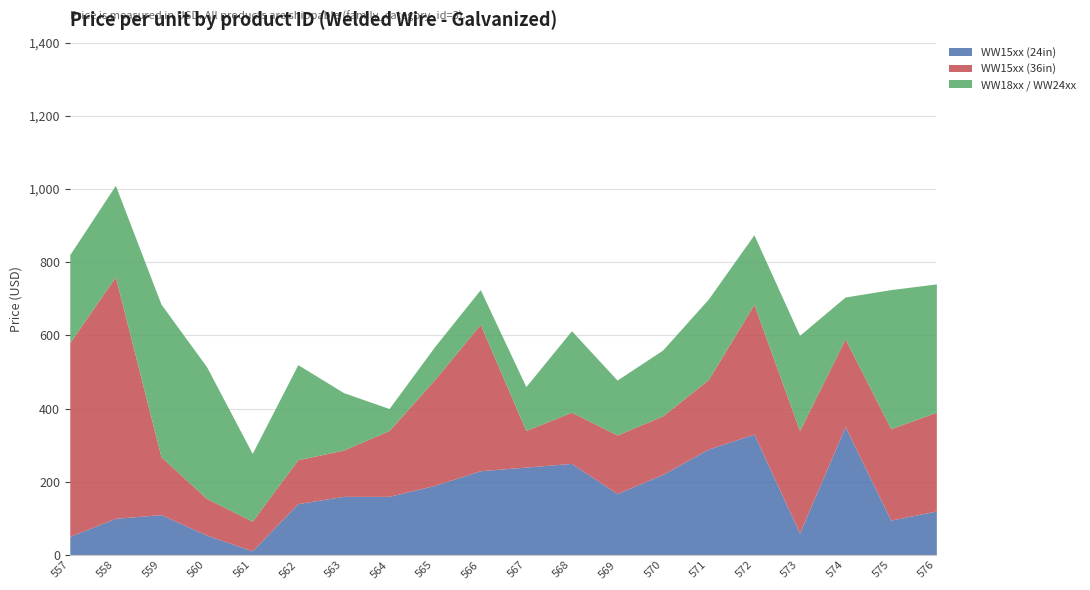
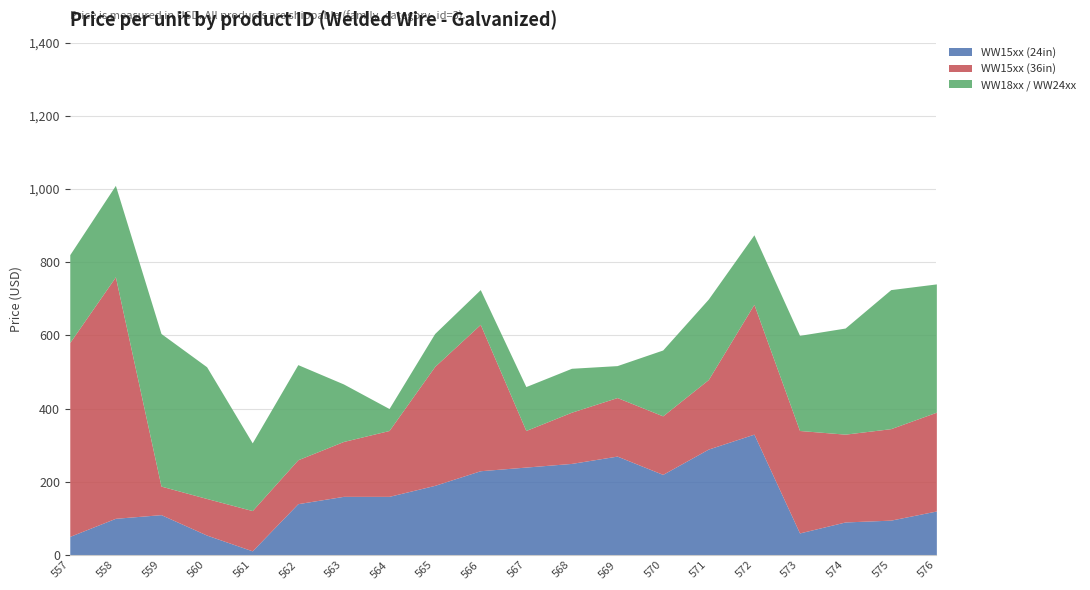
  {
    "WW15xx (24in)": {
      "557": 50,
      "558": 100,
      "559": 110,
      "560": 50,
      "561": 10,
      "562": 140,
      "563": 160,
      "564": 160,
      "565": 190,
      "566": 230,
      "567": 240,
      "568": 250,
-     "569": 170,
+     "569": 270,
      "570": 220,
      "571": 290,
      "572": 330,
      "573": 60,
-     "574": 350,
+     "574": 90,
      "575": 100,
      "576": 120
    },
    "WW15xx (36in)": {
      "557": 530,
      "558": 660,
-     "559": 160,
+     "559": 80,
      "560": 100,
-     "561": 80,
+     "561": 110,
      "562": 120,
-     "563": 130,
+     "563": 150,
      "564": 180,
-     "565": 290,
+     "565": 330,
      "566": 400,
      "567": 100,
      "568": 140,
      "569": 160,
      "570": 160,
      "571": 190,
      "572": 350,
      "573": 280,
      "574": 240,
      "575": 250,
      "576": 270
    },
    "WW18xx / WW24xx": {
      "557": 240,
      "558": 250,
      "559": 420,
      "560": 360,
      "561": 190,
      "562": 260,
      "563": 160,
      "564": 60,
      "565": 90,
      "566": 100,
      "567": 120,
-     "568": 220,
-     "569": 150,
+     "568": 120,
+     "569": 90,
      "570": 180,
      "571": 220,
      "572": 190,
      "573": 260,
-     "574": 110,
+     "574": 290,
      "575": 380,
      "576": 350
    }
  }
